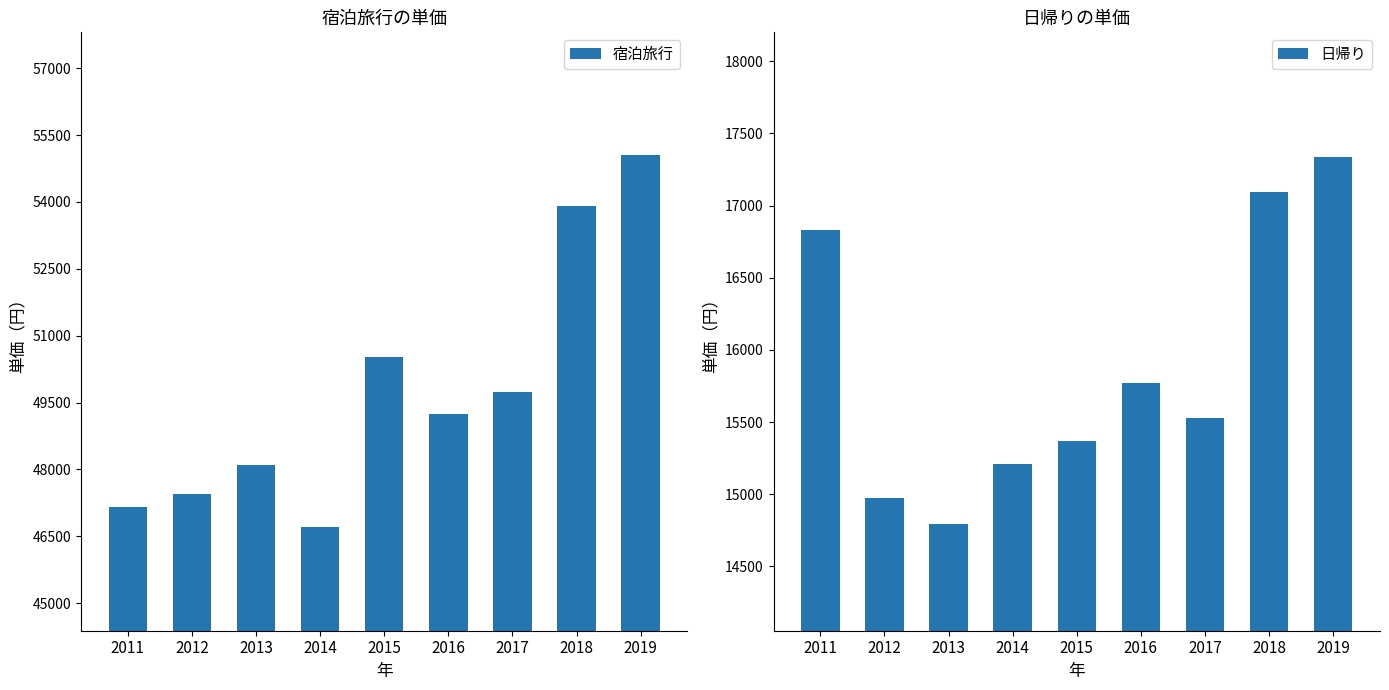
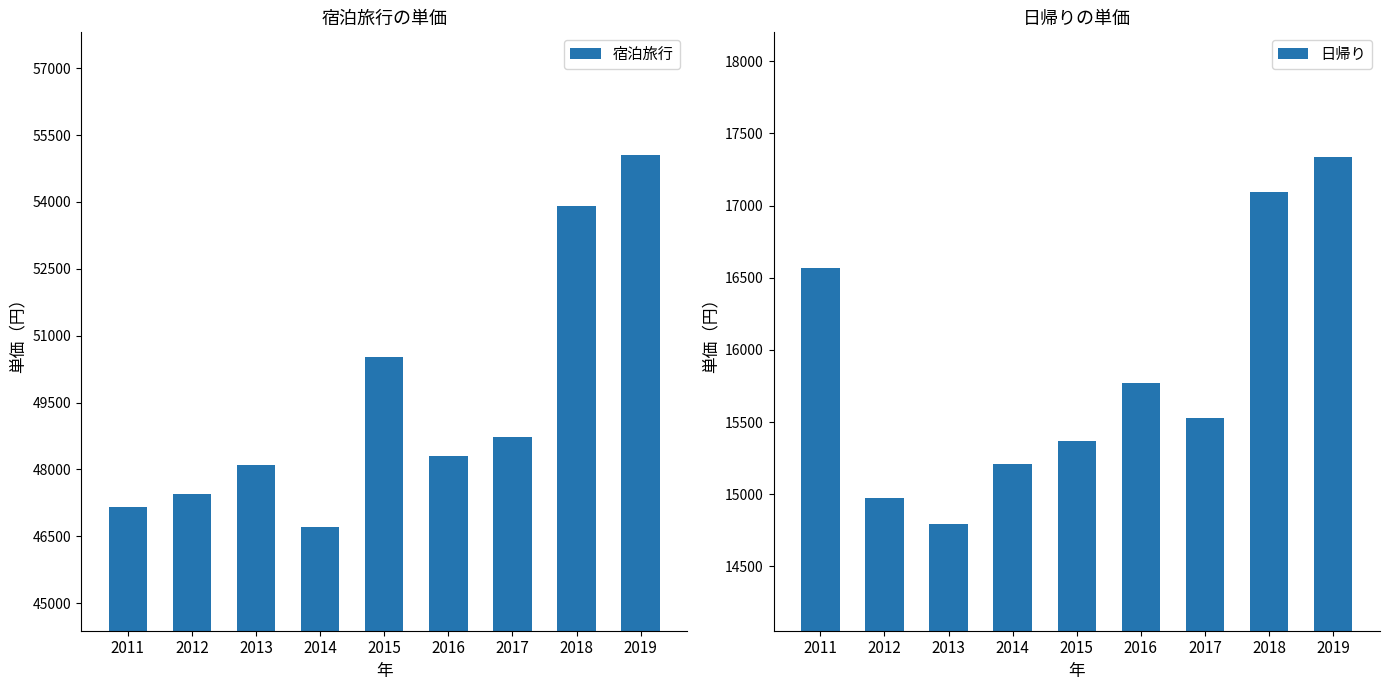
  {
    "宿泊旅行の単価": {
      "2011": 47100,
      "2012": 47400,
      "2013": 48100,
      "2014": 46700,
      "2015": 50500,
-     "2016": 49200,
-     "2017": 49700,
+     "2016": 48300,
+     "2017": 48700,
      "2018": 53900,
      "2019": 55100
    },
    "日帰りの単価": {
-     "2011": 16830,
+     "2011": 16570,
      "2012": 14970,
      "2013": 14790,
      "2014": 15210,
      "2015": 15370,
      "2016": 15770,
      "2017": 15530,
      "2018": 17100,
      "2019": 17330
    }
  }
